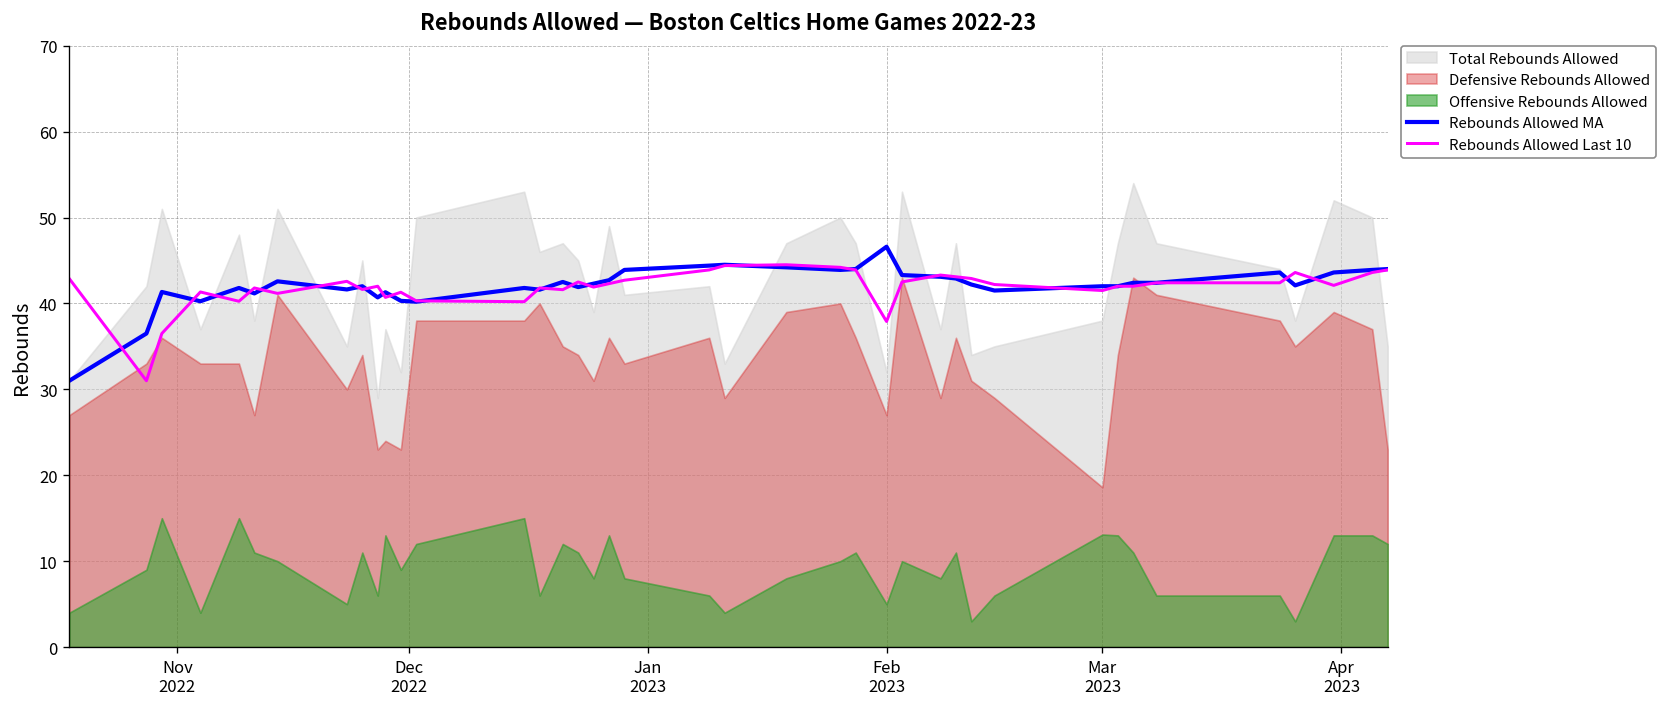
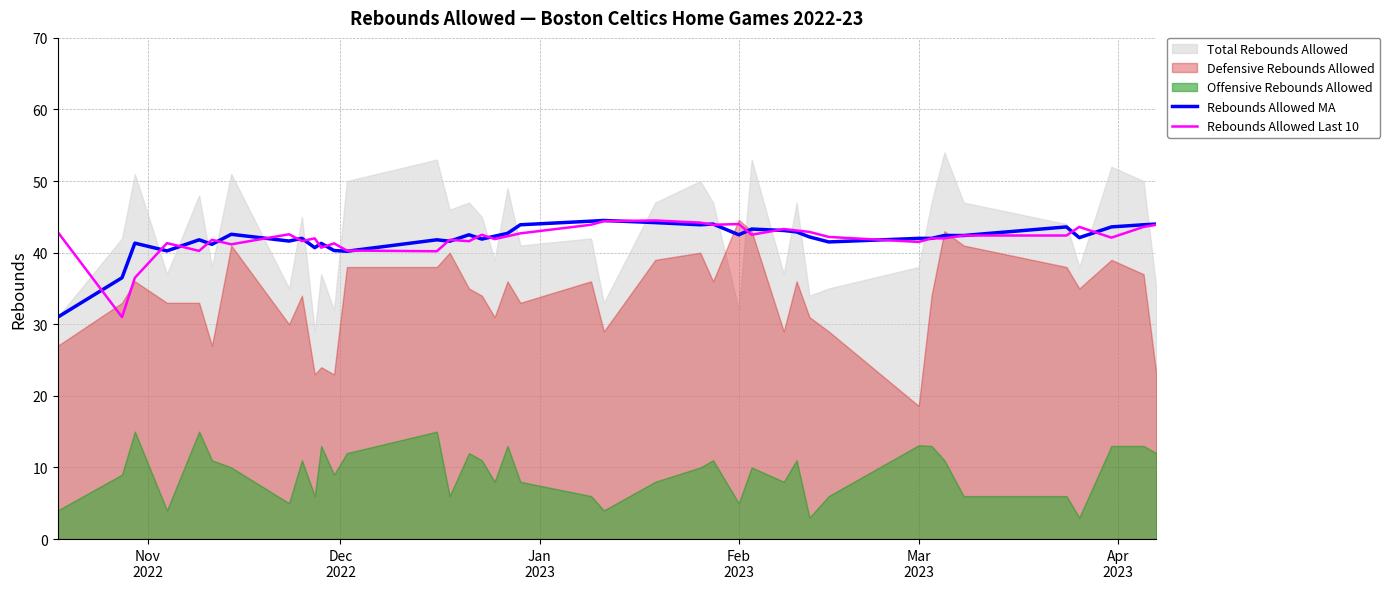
  {
    "Rebounds Allowed MA": {
-     "Feb 2023": 47,
+     "Feb 2023": 43,
      "Mar 2023": 42
    },
    "Rebounds Allowed Last 10": {
-     "Feb 2023": 38,
+     "Feb 2023": 44,
      "Mar 2023": 42
    },
    "Defensive Rebounds Allowed": {
-     "Feb 2023": 27,
+     "Feb 2023": 45,
      "Mar 2023": 19
    },
    "Offensive Rebounds Allowed": {
      "Feb 2023": 5,
      "Mar 2023": 13
    }
  }
